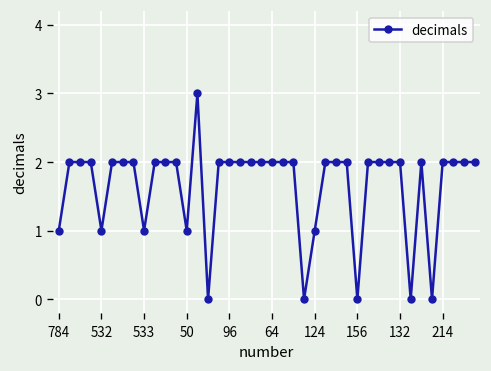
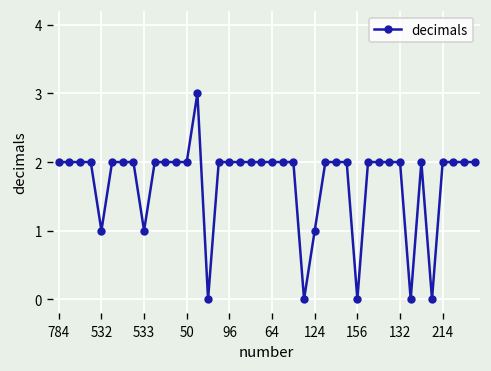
  {
-   "784": 1,
+   "784": 2,
    "532": 1,
    "533": 1,
-   "50": 1,
+   "50": 2,
    "96": 2,
    "64": 2,
    "124": 1,
    "156": 0,
    "132": 2,
    "214": 2
  }
